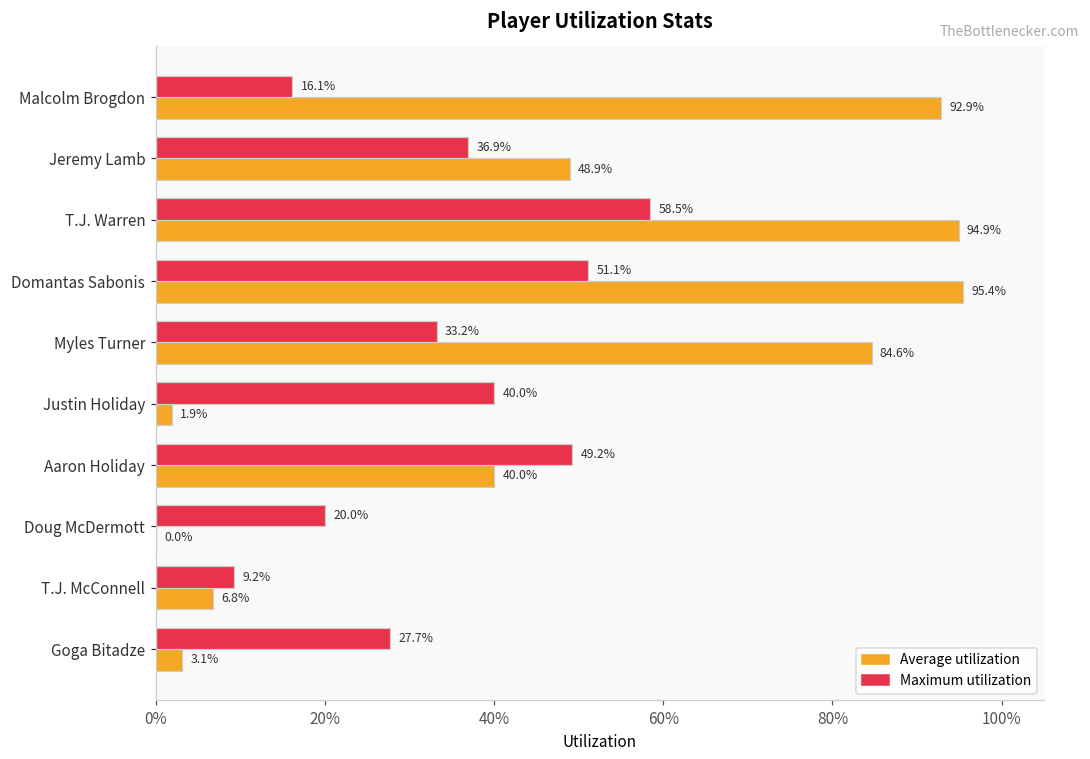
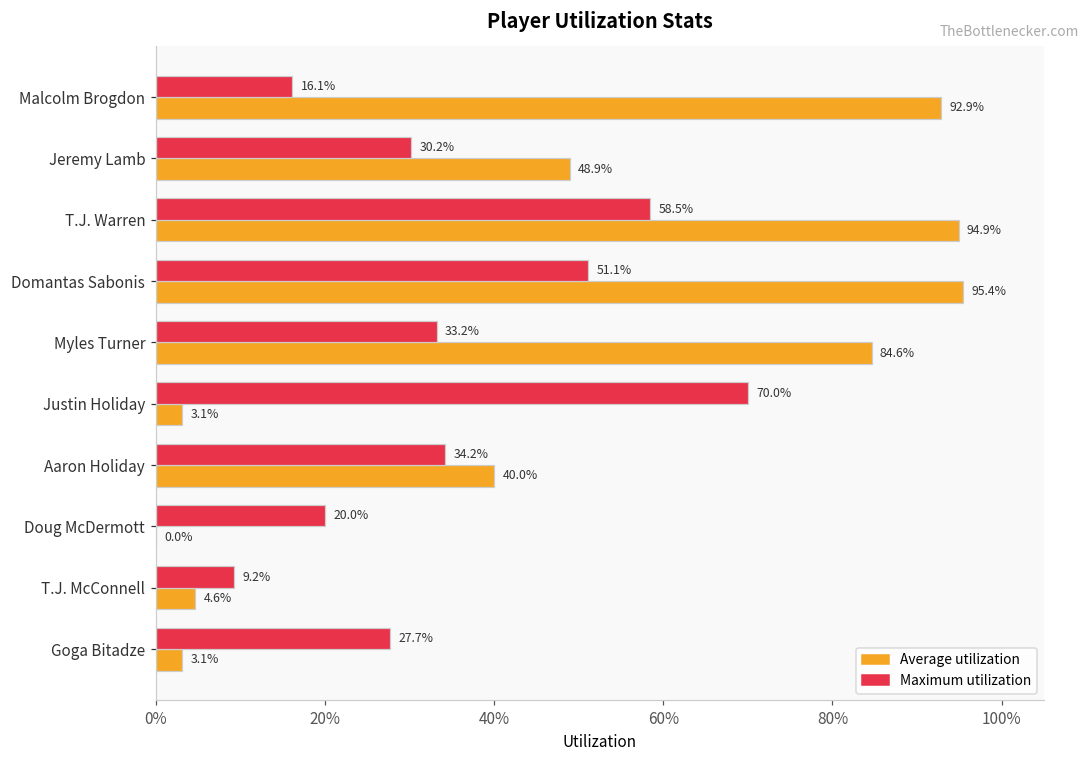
  {
    "Average utilization": {
      "Malcolm Brogdon": "92.9%",
      "Jeremy Lamb": "48.9%",
      "T.J. Warren": "94.9%",
      "Domantas Sabonis": "95.4%",
      "Myles Turner": "84.6%",
-     "Justin Holiday": "1.9%",
+     "Justin Holiday": "3.1%",
      "Aaron Holiday": "40.0%",
      "Doug McDermott": "0.0%",
-     "T.J. McConnell": "6.8%",
+     "T.J. McConnell": "4.6%",
      "Goga Bitadze": "3.1%"
    },
    "Maximum utilization": {
      "Malcolm Brogdon": "16.1%",
-     "Jeremy Lamb": "36.9%",
+     "Jeremy Lamb": "30.2%",
      "T.J. Warren": "58.5%",
      "Domantas Sabonis": "51.1%",
      "Myles Turner": "33.2%",
-     "Justin Holiday": "40.0%",
-     "Aaron Holiday": "49.2%",
+     "Justin Holiday": "70.0%",
+     "Aaron Holiday": "34.2%",
      "Doug McDermott": "20.0%",
      "T.J. McConnell": "9.2%",
      "Goga Bitadze": "27.7%"
    }
  }
